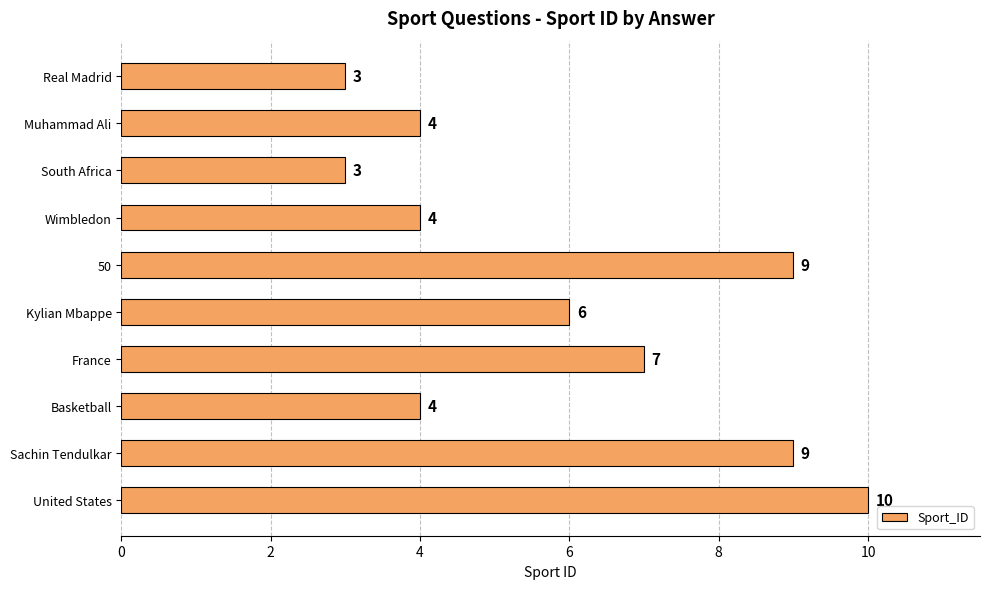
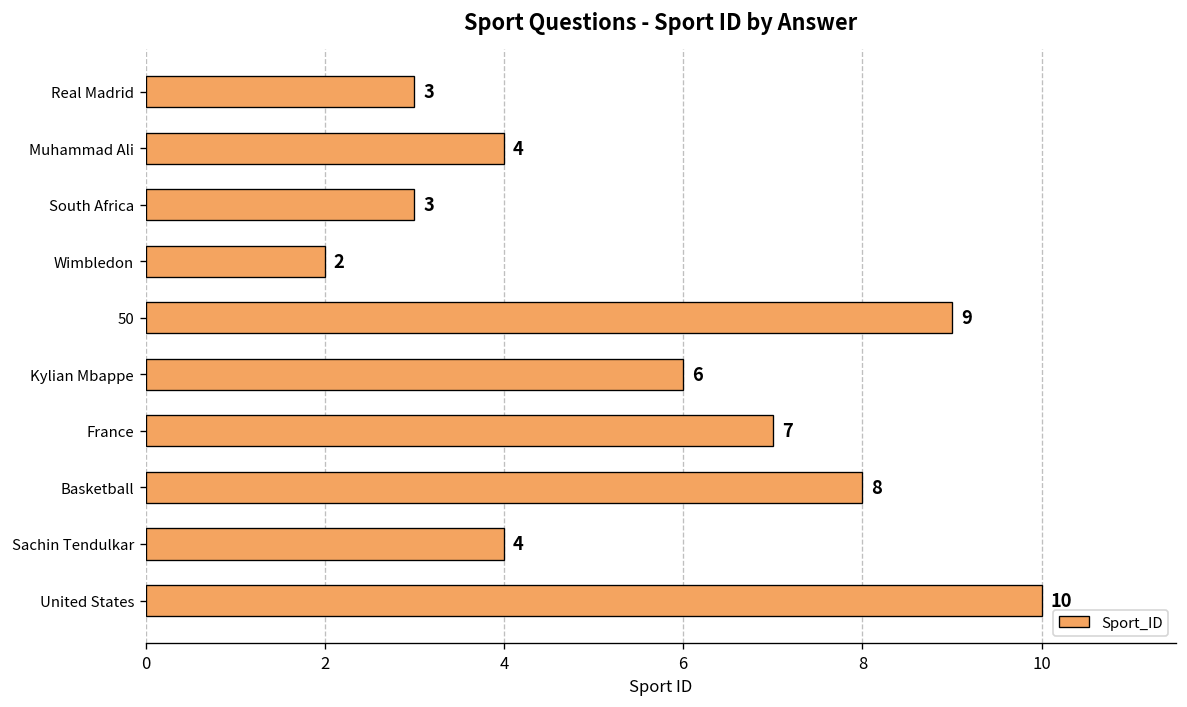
  {
    "Real Madrid": 3,
    "Muhammad Ali": 4,
    "South Africa": 3,
-   "Wimbledon": 4,
+   "Wimbledon": 2,
    "50": 9,
    "Kylian Mbappe": 6,
    "France": 7,
-   "Basketball": 4,
-   "Sachin Tendulkar": 9
+   "Basketball": 8,
+   "Sachin Tendulkar": 4
  }
